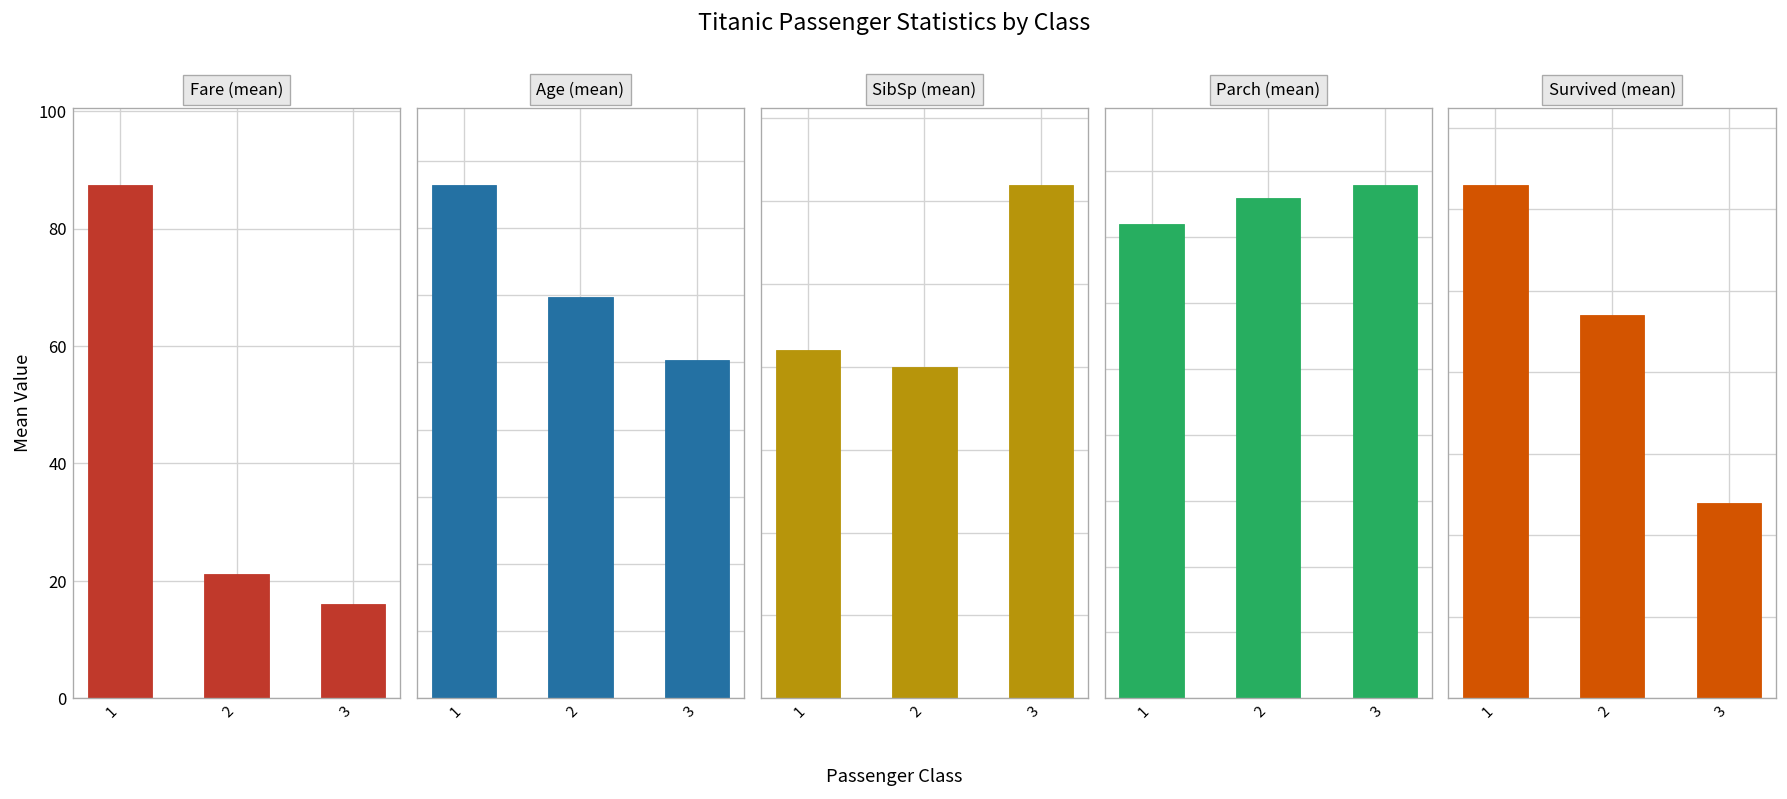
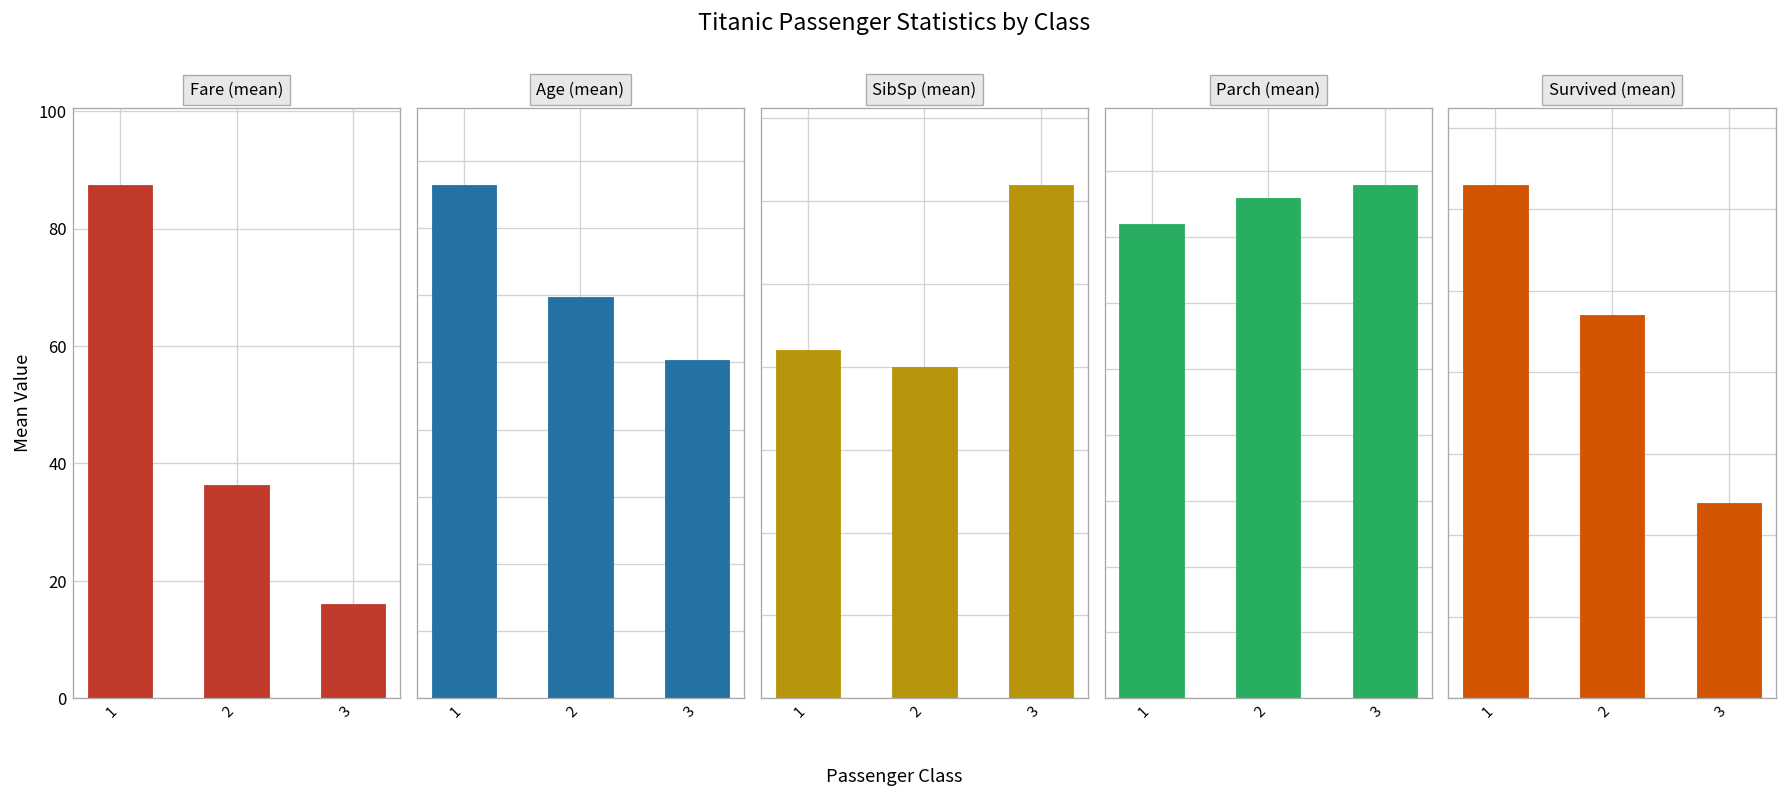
  {
    "Fare (mean)": {
      "1": 88,
-     "2": 21,
+     "2": 36,
      "3": 16
    }
  }
